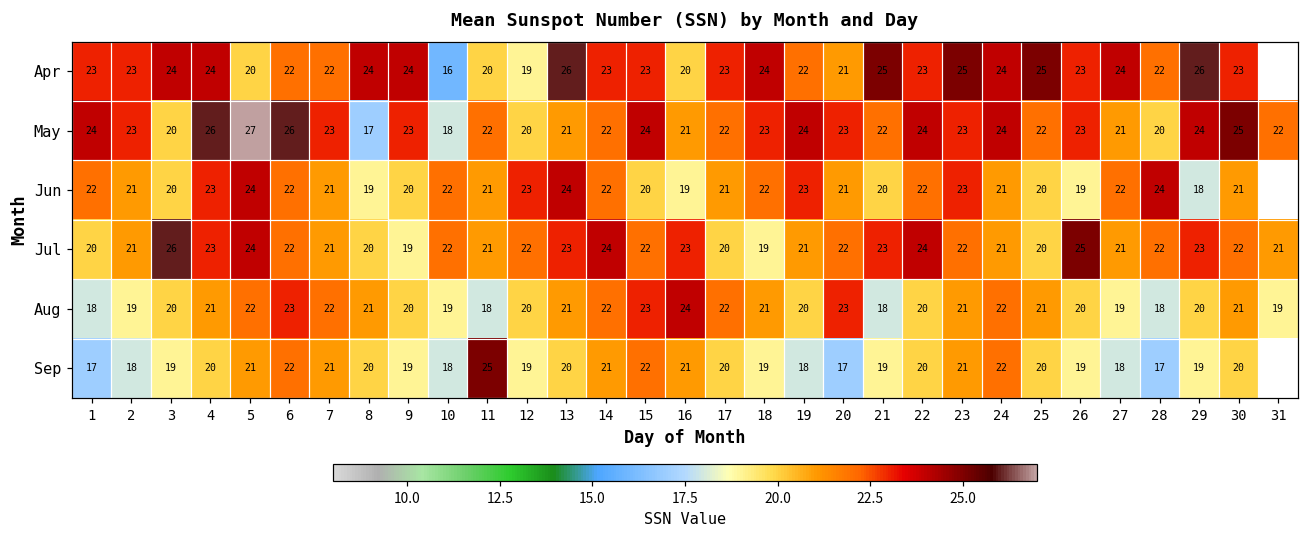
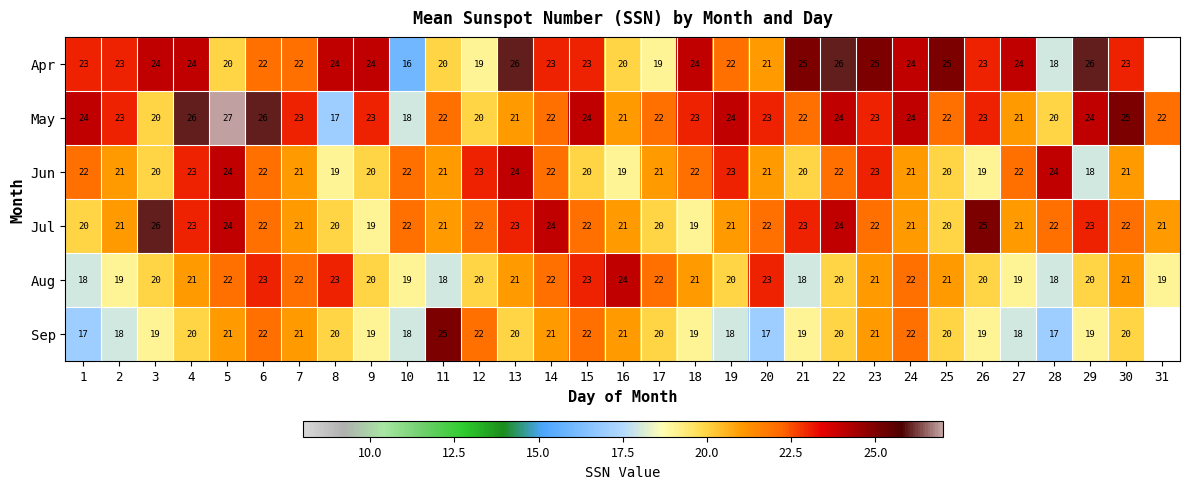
  {
    "Apr": {
      "1": 23,
      "2": 23,
      "3": 24,
      "4": 24,
      "5": 20,
      "6": 22,
      "7": 22,
      "8": 24,
      "9": 24,
      "10": 16,
      "11": 20,
      "12": 19,
      "13": 26,
      "14": 23,
      "15": 23,
      "16": 20,
-     "17": 23,
+     "17": 19,
      "18": 24,
      "19": 22,
      "20": 21,
      "21": 25,
-     "22": 23,
+     "22": 26,
      "23": 25,
      "24": 24,
      "25": 25,
      "26": 23,
      "27": 24,
-     "28": 22,
+     "28": 18,
      "29": 26,
      "30": 23
    },
    "May": {
      "1": 24,
      "2": 23,
      "3": 20,
      "4": 26,
      "5": 27,
      "6": 26,
      "7": 23,
      "8": 17,
      "9": 23,
      "10": 18,
      "11": 22,
      "12": 20,
      "13": 21,
      "14": 22,
      "15": 24,
      "16": 21,
      "17": 22,
      "18": 23,
      "19": 24,
      "20": 23,
      "21": 22,
      "22": 24,
      "23": 23,
      "24": 24,
      "25": 22,
      "26": 23,
      "27": 21,
      "28": 20,
      "29": 24,
      "30": 25,
      "31": 22
    },
    "Jun": {
      "1": 22,
      "2": 21,
      "3": 20,
      "4": 23,
      "5": 24,
      "6": 22,
      "7": 21,
      "8": 19,
      "9": 20,
      "10": 22,
      "11": 21,
      "12": 23,
      "13": 24,
      "14": 22,
      "15": 20,
      "16": 19,
      "17": 21,
      "18": 22,
      "19": 23,
      "20": 21,
      "21": 20,
      "22": 22,
      "23": 23,
      "24": 21,
      "25": 20,
      "26": 19,
      "27": 22,
      "28": 24,
      "29": 18,
      "30": 21
    },
    "Jul": {
      "1": 20,
      "2": 21,
      "3": 26,
      "4": 23,
      "5": 24,
      "6": 22,
      "7": 21,
      "8": 20,
      "9": 19,
      "10": 22,
      "11": 21,
      "12": 22,
      "13": 23,
      "14": 24,
      "15": 22,
-     "16": 23,
+     "16": 21,
      "17": 20,
      "18": 19,
      "19": 21,
      "20": 22,
      "21": 23,
      "22": 24,
      "23": 22,
      "24": 21,
      "25": 20,
      "26": 25,
      "27": 21,
      "28": 22,
      "29": 23,
      "30": 22,
      "31": 21
    },
    "Aug": {
      "1": 18,
      "2": 19,
      "3": 20,
      "4": 21,
      "5": 22,
      "6": 23,
      "7": 22,
-     "8": 21,
+     "8": 23,
      "9": 20,
      "10": 19,
      "11": 18,
      "12": 20,
      "13": 21,
      "14": 22,
      "15": 23,
      "16": 24,
      "17": 22,
      "18": 21,
      "19": 20,
      "20": 23,
      "21": 18,
      "22": 20,
      "23": 21,
      "24": 22,
      "25": 21,
      "26": 20,
      "27": 19,
      "28": 18,
      "29": 20,
      "30": 21,
      "31": 19
    },
    "Sep": {
      "1": 17,
      "2": 18,
      "3": 19,
      "4": 20,
      "5": 21,
      "6": 22,
      "7": 21,
      "8": 20,
      "9": 19,
      "10": 18,
      "11": 25,
-     "12": 19,
+     "12": 22,
      "13": 20,
      "14": 21,
      "15": 22,
      "16": 21,
      "17": 20,
      "18": 19,
      "19": 18,
      "20": 17,
      "21": 19,
      "22": 20,
      "23": 21,
      "24": 22,
      "25": 20,
      "26": 19,
      "27": 18,
      "28": 17,
      "29": 19,
      "30": 20
    }
  }
